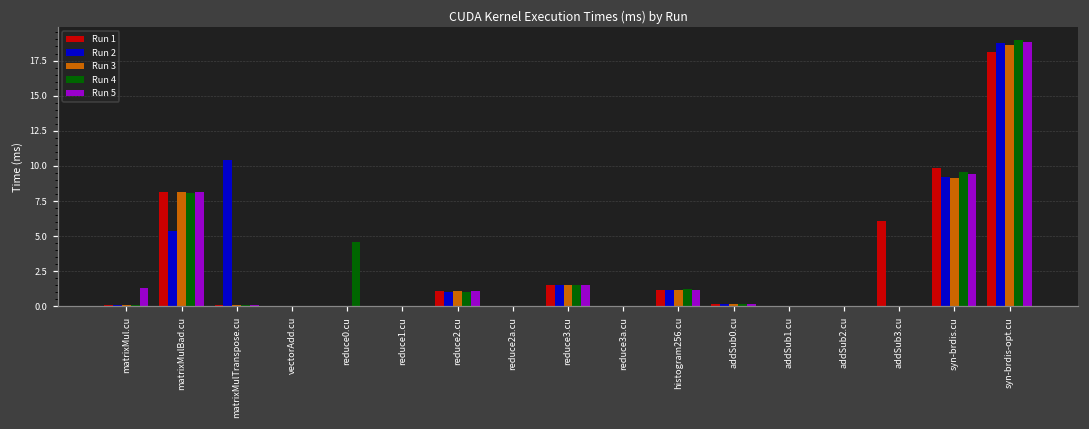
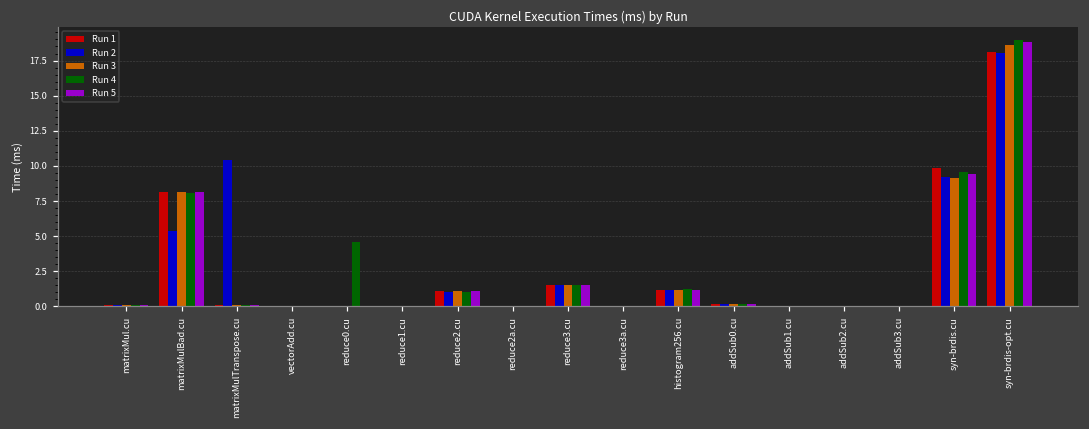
  {
    "Run 1": {
      "matrixMulBad.cu": 8.2,
      "reduce2.cu": 1.1,
      "reduce3.cu": 1.5,
      "histogram256.cu": 1.1,
-     "addSub3.cu": 6.0,
+     "addSub3.cu": 0.0,
      "syn-brdis.cu": 9.9,
      "syn-brdis-opt.cu": 18.1
    },
    "Run 2": {
      "matrixMulBad.cu": 5.4,
      "matrixMulTranspose.cu": 10.4,
      "reduce2.cu": 1.0,
      "reduce3.cu": 1.5,
      "histogram256.cu": 1.2,
      "syn-brdis.cu": 9.2,
-     "syn-brdis-opt.cu": 18.7
+     "syn-brdis-opt.cu": 18.0
    },
    "Run 3": {
      "matrixMulBad.cu": 8.1,
      "reduce2.cu": 1.1,
      "reduce3.cu": 1.5,
      "histogram256.cu": 1.2,
      "syn-brdis.cu": 9.2,
      "syn-brdis-opt.cu": 18.6
    },
    "Run 4": {
      "matrixMulBad.cu": 8.1,
      "reduce0.cu": 4.6,
      "reduce2.cu": 1.0,
      "reduce3.cu": 1.5,
      "histogram256.cu": 1.2,
      "syn-brdis.cu": 9.6,
      "syn-brdis-opt.cu": 19.0
    },
    "Run 5": {
-     "matrixMul.cu": 1.3,
+     "matrixMul.cu": 0.1,
      "matrixMulBad.cu": 8.2,
      "reduce2.cu": 1.1,
      "reduce3.cu": 1.5,
      "histogram256.cu": 1.2,
      "syn-brdis.cu": 9.5,
      "syn-brdis-opt.cu": 18.8
    }
  }
